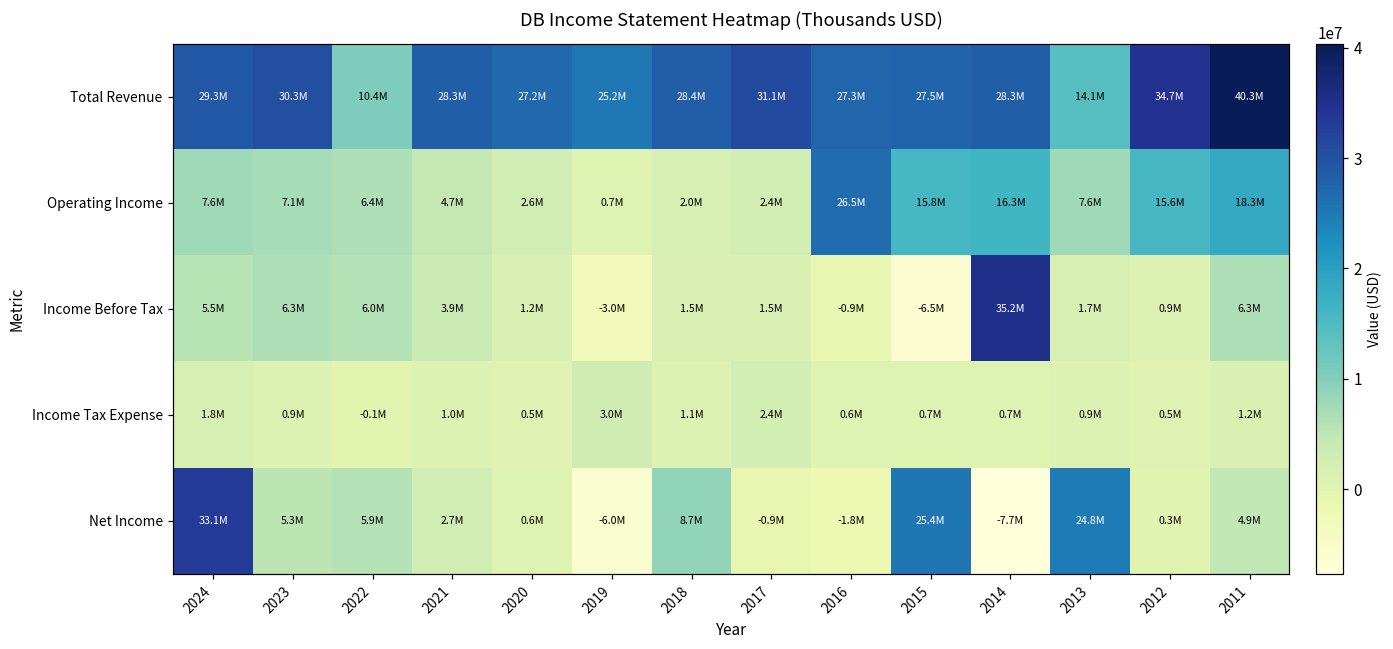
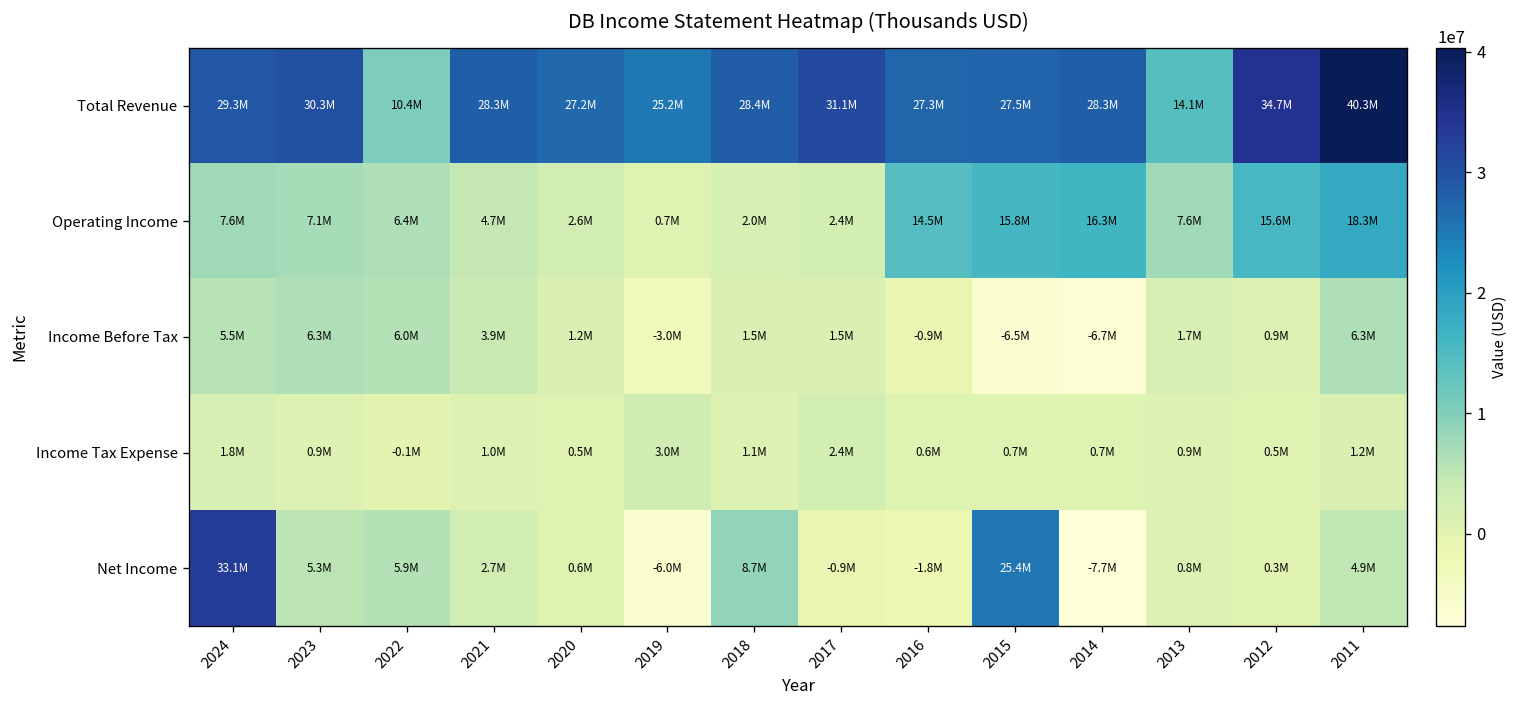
  {
    "Total Revenue": {
      "2024": "29.3M",
      "2023": "30.3M",
      "2022": "10.4M",
      "2021": "28.3M",
      "2020": "27.2M",
      "2019": "25.2M",
      "2018": "28.4M",
      "2017": "31.1M",
      "2016": "27.3M",
      "2015": "27.5M",
      "2014": "28.3M",
      "2013": "14.1M",
      "2012": "34.7M",
      "2011": "40.3M"
    },
    "Operating Income": {
      "2024": "7.6M",
      "2023": "7.1M",
      "2022": "6.4M",
      "2021": "4.7M",
      "2020": "2.6M",
      "2019": "0.7M",
      "2018": "2.0M",
      "2017": "2.4M",
-     "2016": "26.5M",
+     "2016": "14.5M",
      "2015": "15.8M",
      "2014": "16.3M",
      "2013": "7.6M",
      "2012": "15.6M",
      "2011": "18.3M"
    },
    "Income Before Tax": {
      "2024": "5.5M",
      "2023": "6.3M",
      "2022": "6.0M",
      "2021": "3.9M",
      "2020": "1.2M",
      "2019": "-3.0M",
      "2018": "1.5M",
      "2017": "1.5M",
      "2016": "-0.9M",
      "2015": "-6.5M",
-     "2014": "35.2M",
+     "2014": "-6.7M",
      "2013": "1.7M",
      "2012": "0.9M",
      "2011": "6.3M"
    },
    "Income Tax Expense": {
      "2024": "1.8M",
      "2023": "0.9M",
      "2022": "-0.1M",
      "2021": "1.0M",
      "2020": "0.5M",
      "2019": "3.0M",
      "2018": "1.1M",
      "2017": "2.4M",
      "2016": "0.6M",
      "2015": "0.7M",
      "2014": "0.7M",
      "2013": "0.9M",
      "2012": "0.5M",
      "2011": "1.2M"
    },
    "Net Income": {
      "2024": "33.1M",
      "2023": "5.3M",
      "2022": "5.9M",
      "2021": "2.7M",
      "2020": "0.6M",
      "2019": "-6.0M",
      "2018": "8.7M",
      "2017": "-0.9M",
      "2016": "-1.8M",
      "2015": "25.4M",
      "2014": "-7.7M",
-     "2013": "24.8M",
+     "2013": "0.8M",
      "2012": "0.3M",
      "2011": "4.9M"
    }
  }
